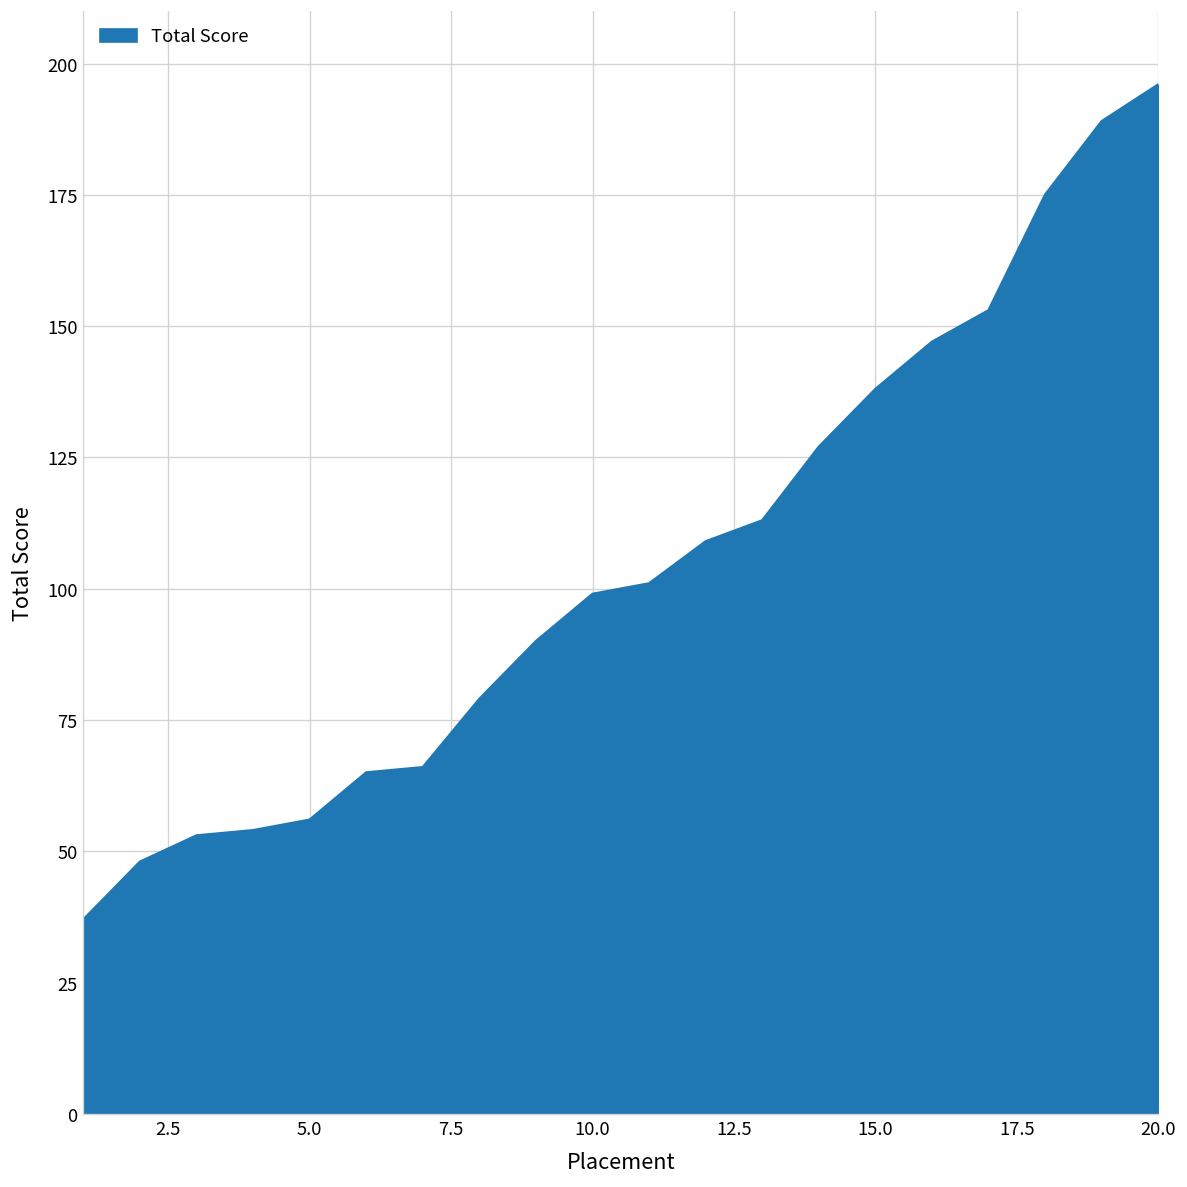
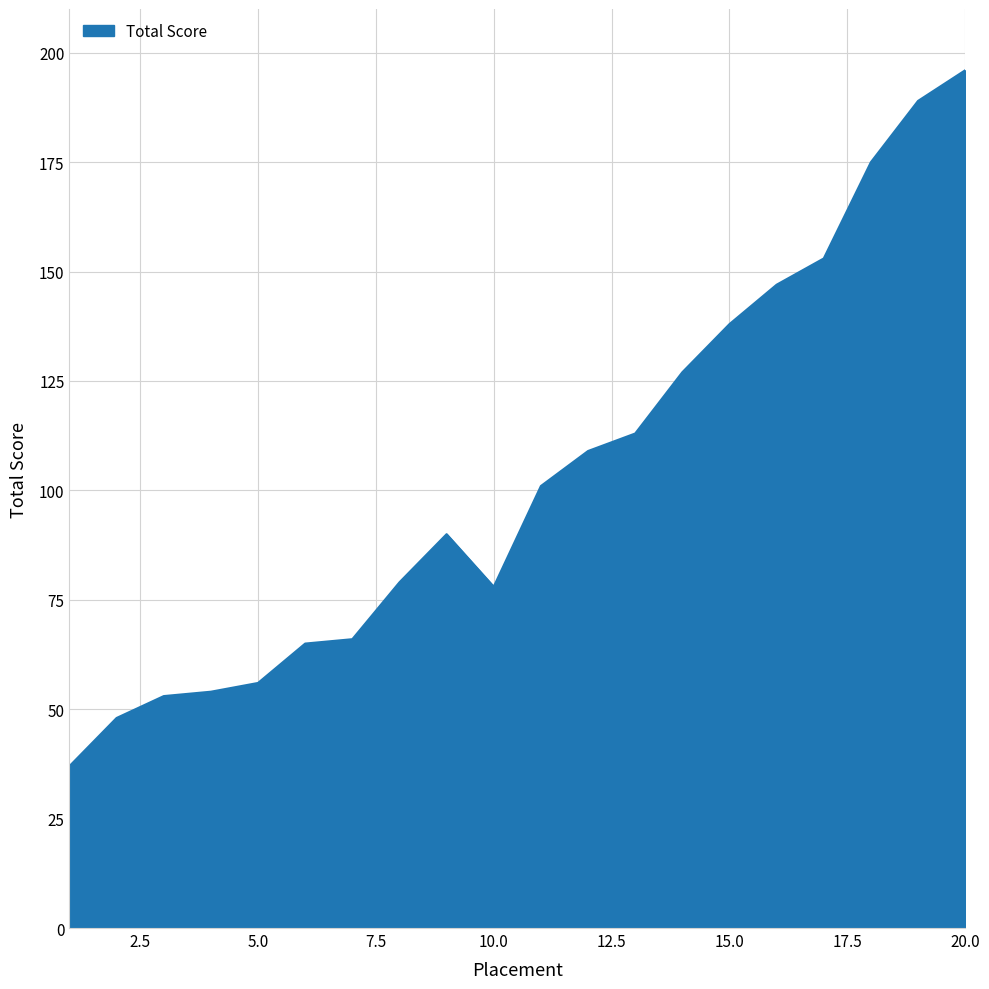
  {
    "5.0": 56,
-   "10.0": 99,
+   "10.0": 78,
    "15.0": 138,
    "20.0": 196
  }
